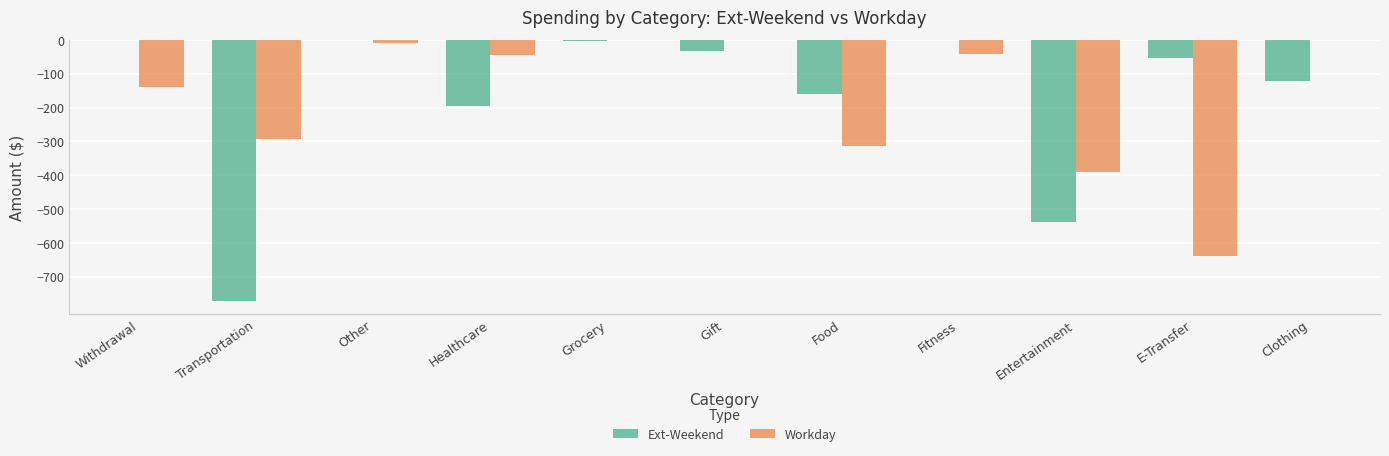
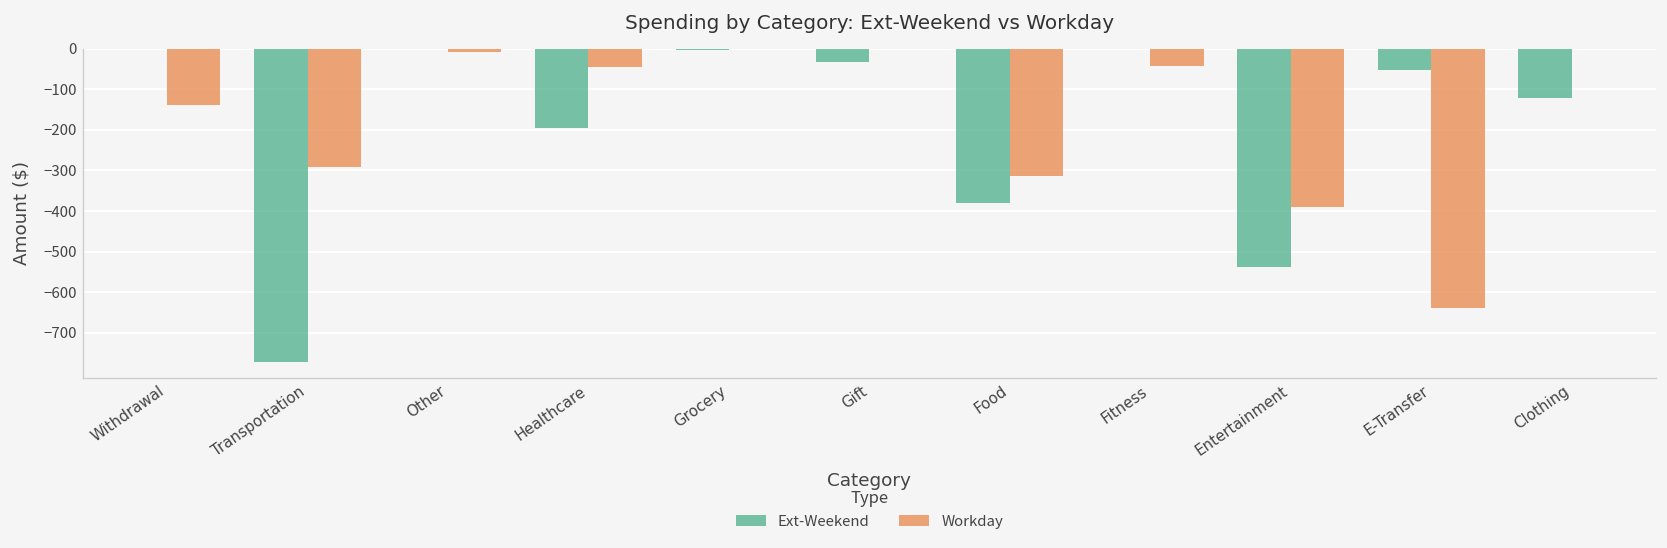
  {
    "Ext-Weekend": {
      "Withdrawal": 0,
      "Transportation": -770,
      "Other": 0,
      "Healthcare": -200,
      "Gift": -30,
-     "Food": -160,
+     "Food": -380,
      "Fitness": 0,
      "Entertainment": -540,
      "E-Transfer": -50,
      "Clothing": -120
    },
    "Workday": {
      "Withdrawal": -140,
      "Transportation": -290,
      "Other": -10,
      "Healthcare": -50,
      "Grocery": 0,
      "Gift": 0,
      "Food": -310,
      "Fitness": -40,
      "Entertainment": -390,
      "E-Transfer": -640,
      "Clothing": 0
    }
  }
